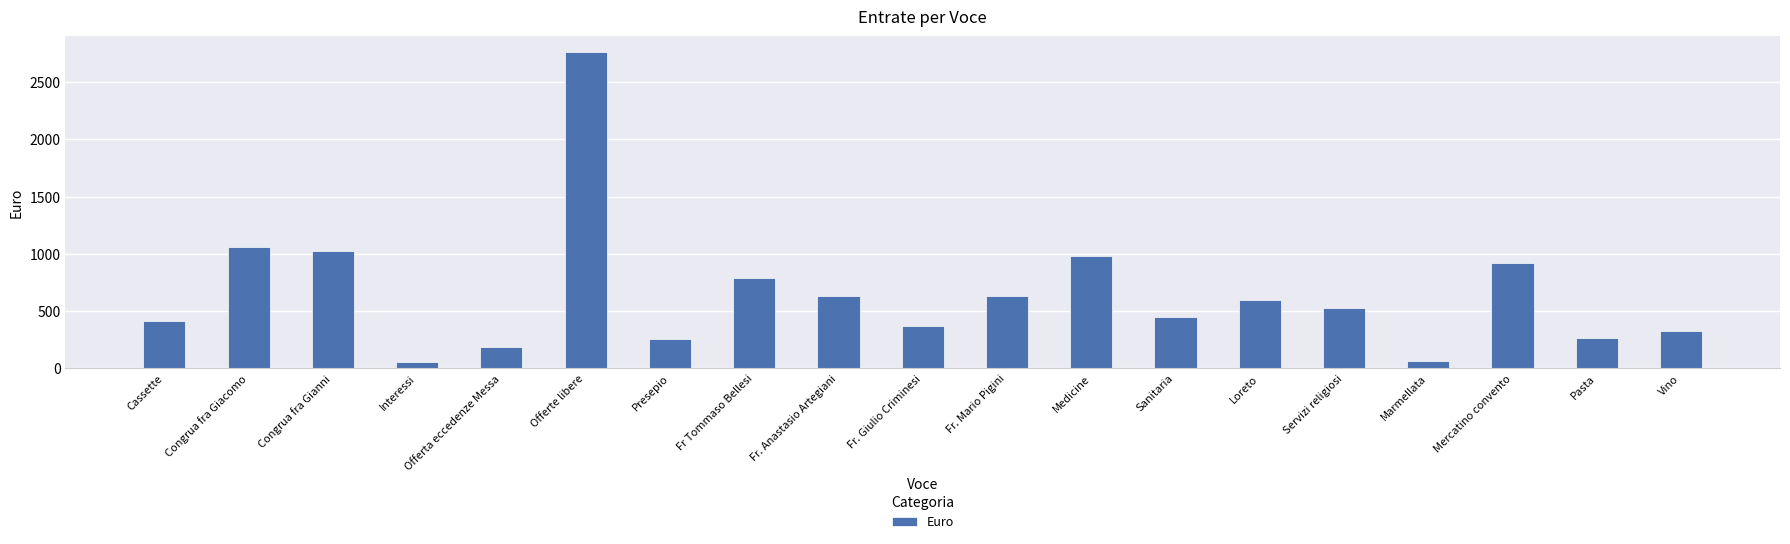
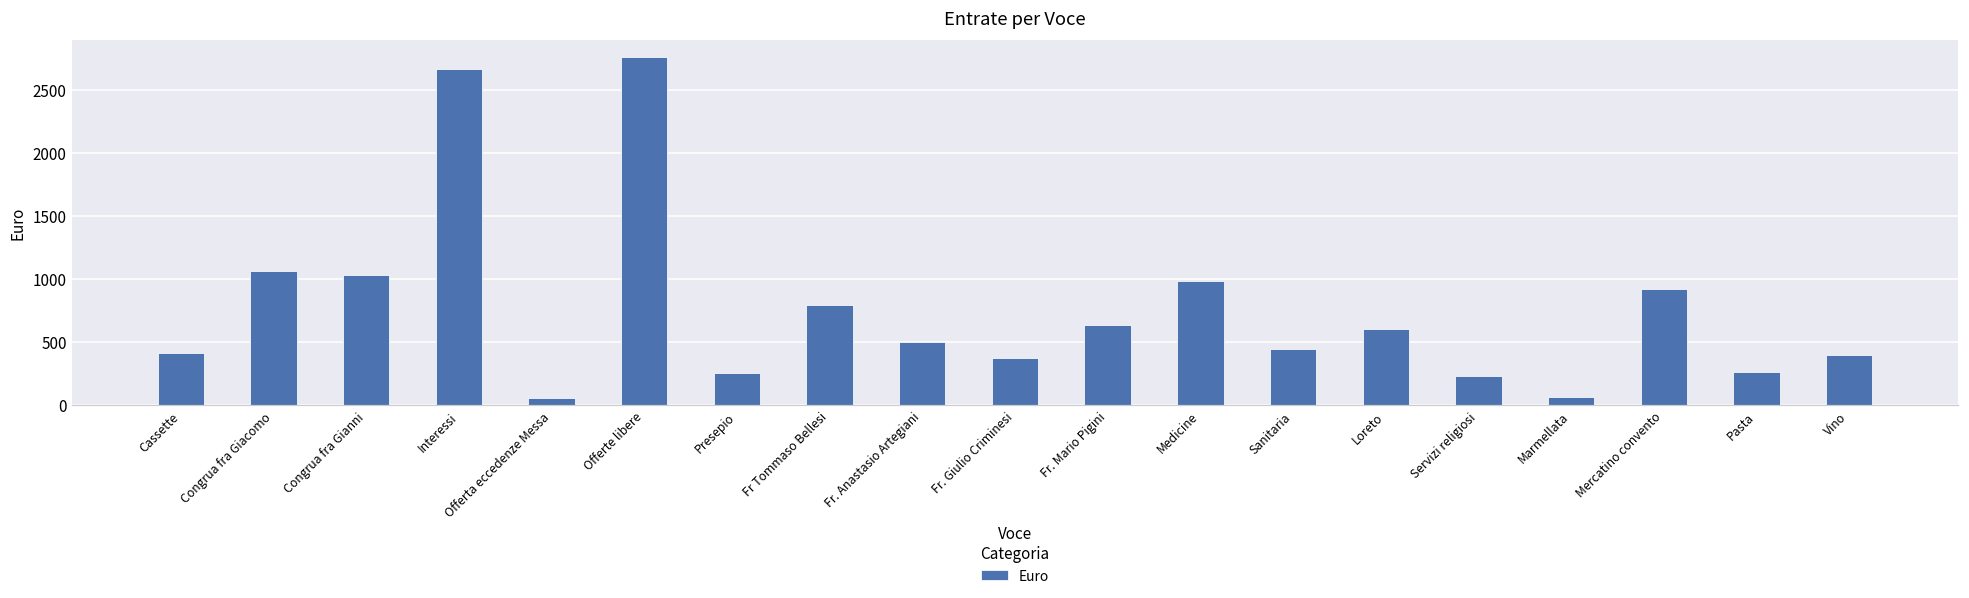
  {
    "Cassette": 410,
    "Congrua fra Giacomo": 1060,
    "Congrua fra Gianni": 1030,
-   "Interessi": 50,
-   "Offerta eccedenze Messa": 180,
+   "Interessi": 2670,
+   "Offerta eccedenze Messa": 50,
    "Offerte libere": 2760,
    "Presepio": 260,
    "Fr Tommaso Bellesi": 790,
-   "Fr. Anastasio Artegiani": 640,
+   "Fr. Anastasio Artegiani": 500,
    "Fr. Giulio Criminesi": 370,
    "Fr. Mario Pigini": 640,
    "Medicine": 980,
    "Sanitaria": 450,
    "Loreto": 600,
-   "Servizi religiosi": 530,
+   "Servizi religiosi": 230,
    "Marmellata": 60,
    "Mercatino convento": 920,
    "Pasta": 260,
-   "Vino": 330
+   "Vino": 400
  }
